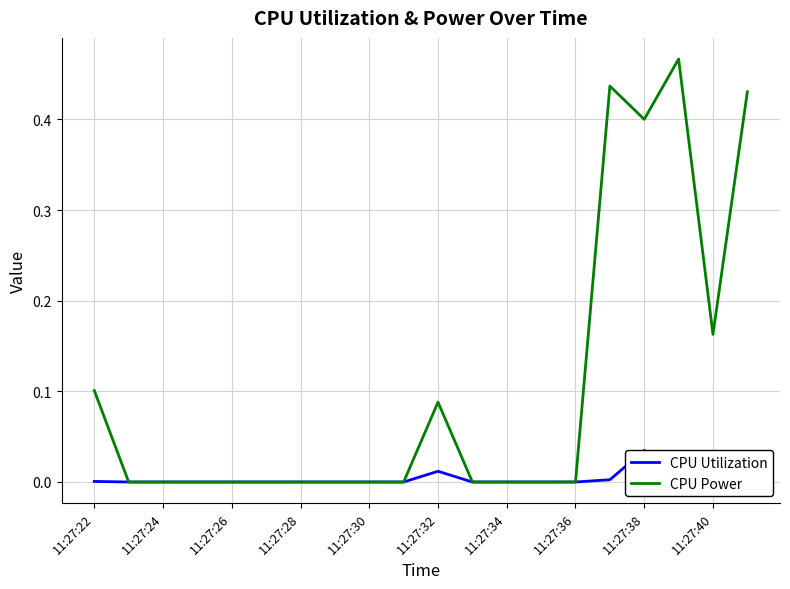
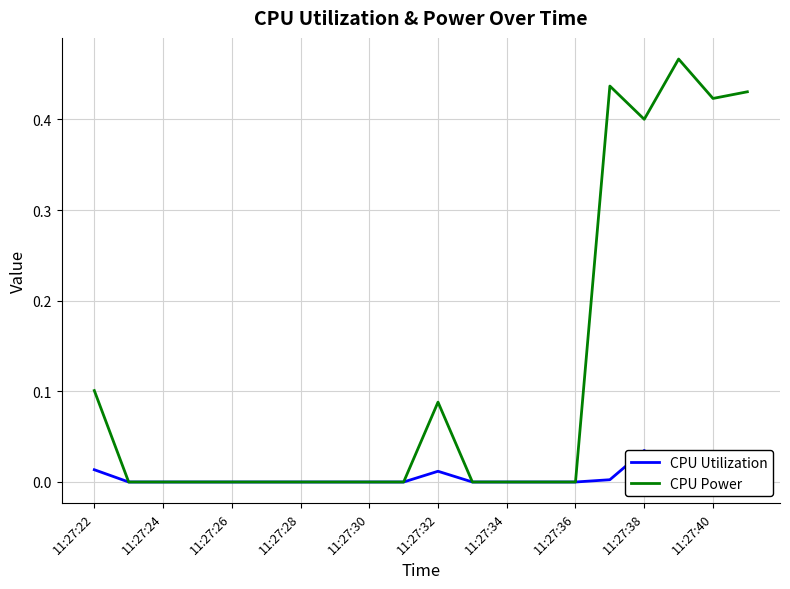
  {
    "CPU Utilization": {
-     "11:27:22": 0.00,
+     "11:27:22": 0.01,
      "11:27:32": 0.01
    },
    "CPU Power": {
      "11:27:22": 0.10,
      "11:27:32": 0.09,
      "11:27:38": 0.40,
-     "11:27:40": 0.16
+     "11:27:40": 0.42
    }
  }
